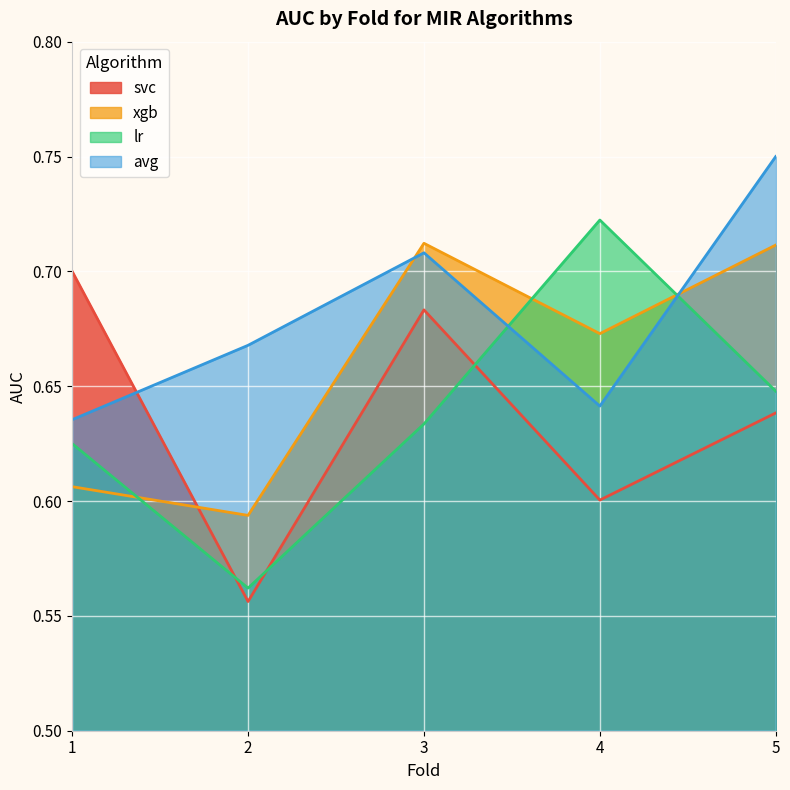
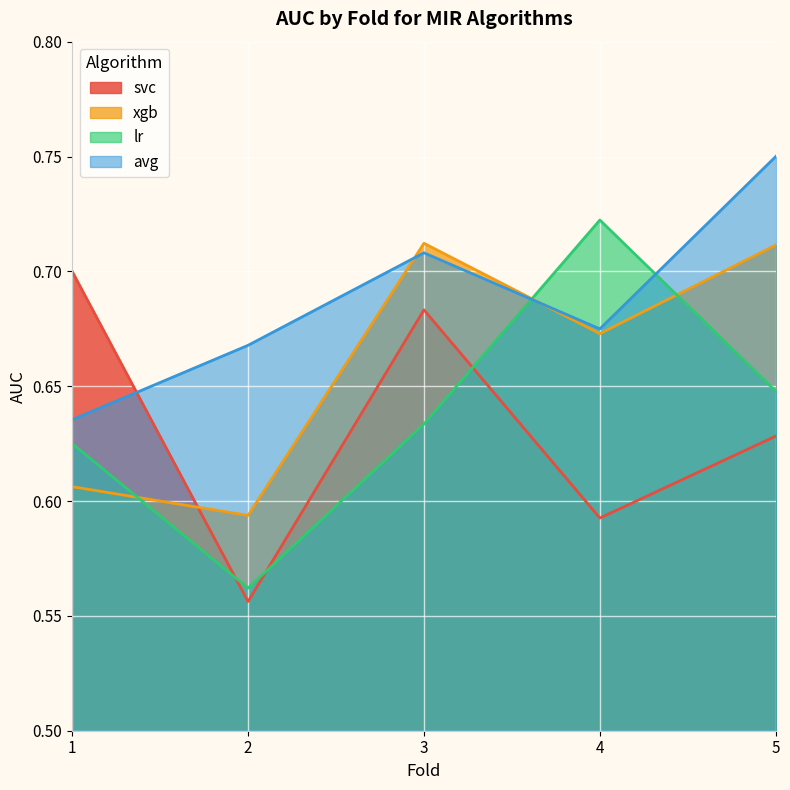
  {
    "svc": {
      "1": 0.700,
      "2": 0.556,
      "3": 0.683,
-     "4": 0.600,
-     "5": 0.638
+     "4": 0.593,
+     "5": 0.628
    },
    "xgb": {
      "1": 0.606,
      "2": 0.594,
      "3": 0.712,
      "4": 0.673,
      "5": 0.711
    },
    "lr": {
      "1": 0.625,
      "2": 0.562,
      "3": 0.634,
      "4": 0.722,
      "5": 0.648
    },
    "avg": {
      "1": 0.635,
      "2": 0.668,
      "3": 0.708,
-     "4": 0.641,
+     "4": 0.675,
      "5": 0.750
    }
  }
